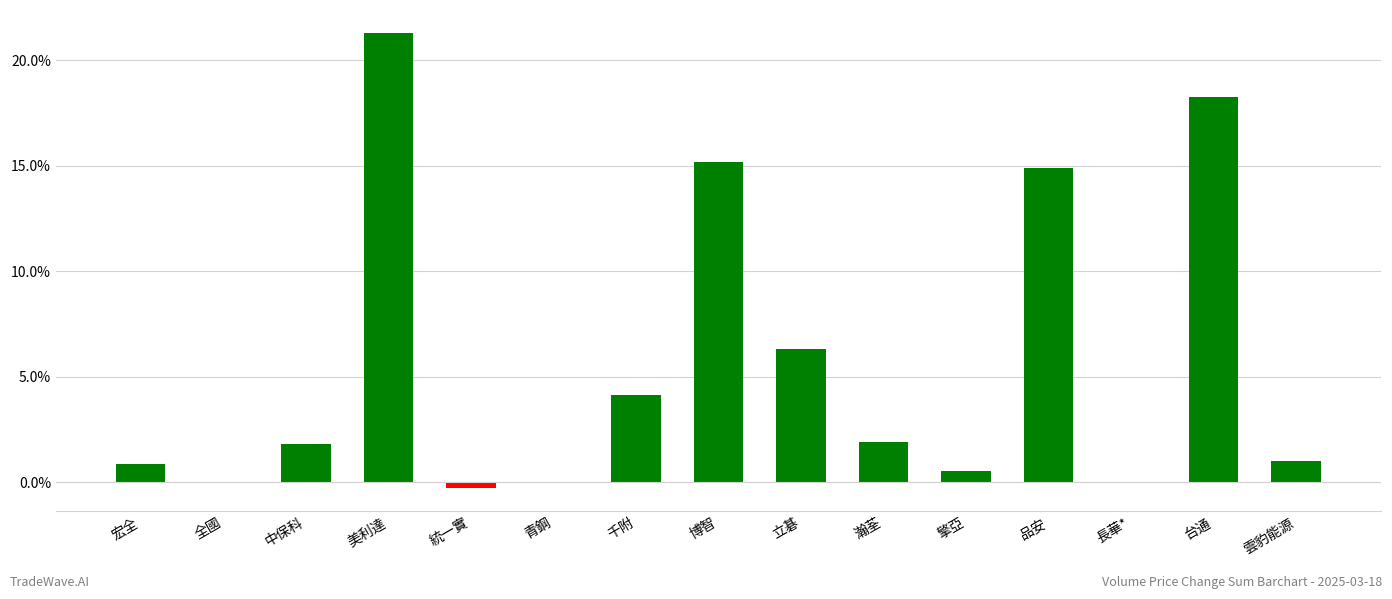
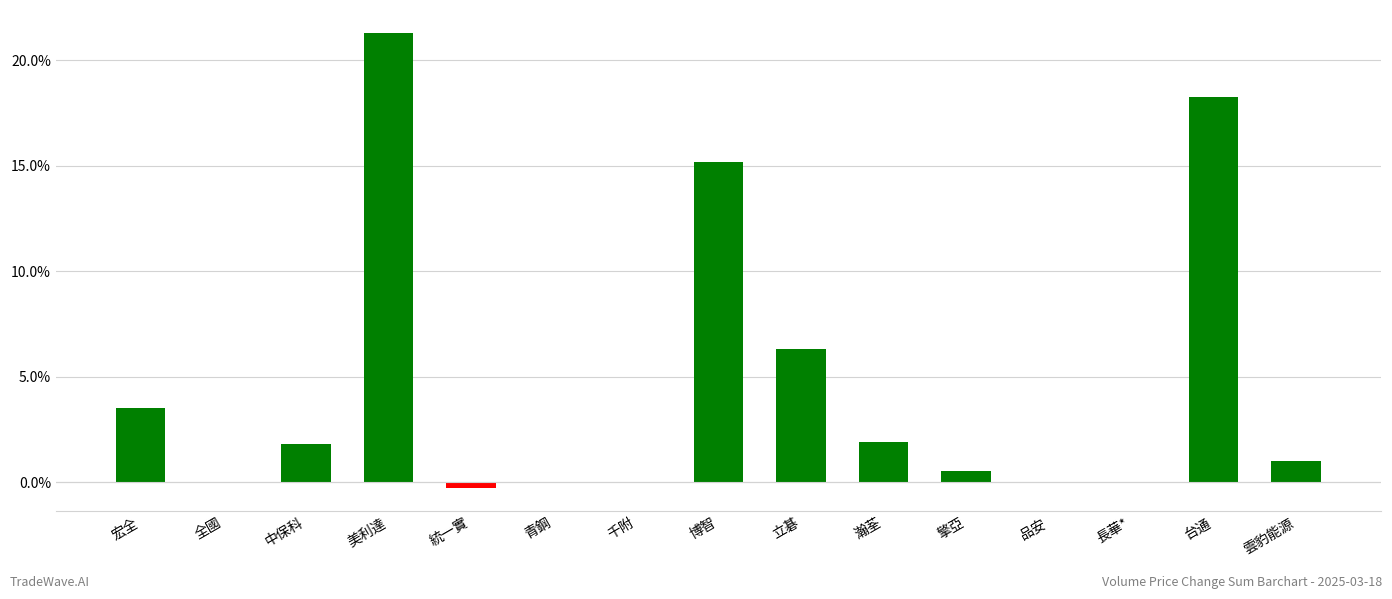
  {
-   "宏全": "0.9%",
+   "宏全": "3.5%",
    "中保科": "1.8%",
    "美利達": "21.3%",
    "統一實": "-0.3%",
-   "千附": "4.2%",
+   "千附": "0.0%",
    "博智": "15.2%",
    "立碁": "6.3%",
    "瀚荃": "1.9%",
    "擎亞": "0.5%",
-   "品安": "14.9%",
+   "品安": "0.0%",
    "台通": "18.2%",
    "雲豹能源": "1.0%"
  }
